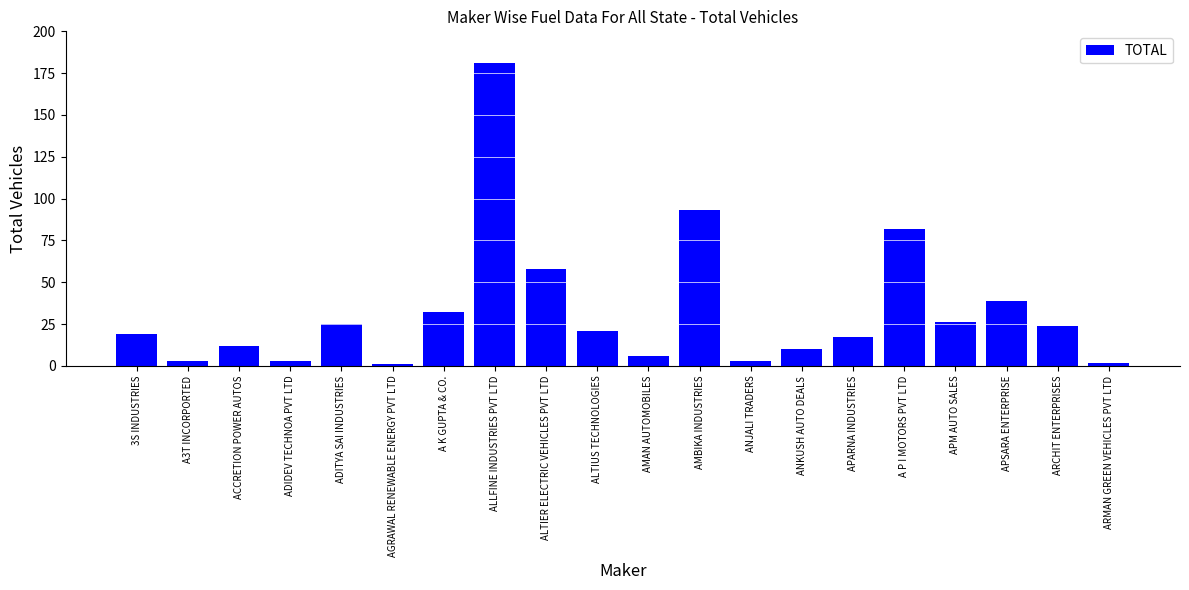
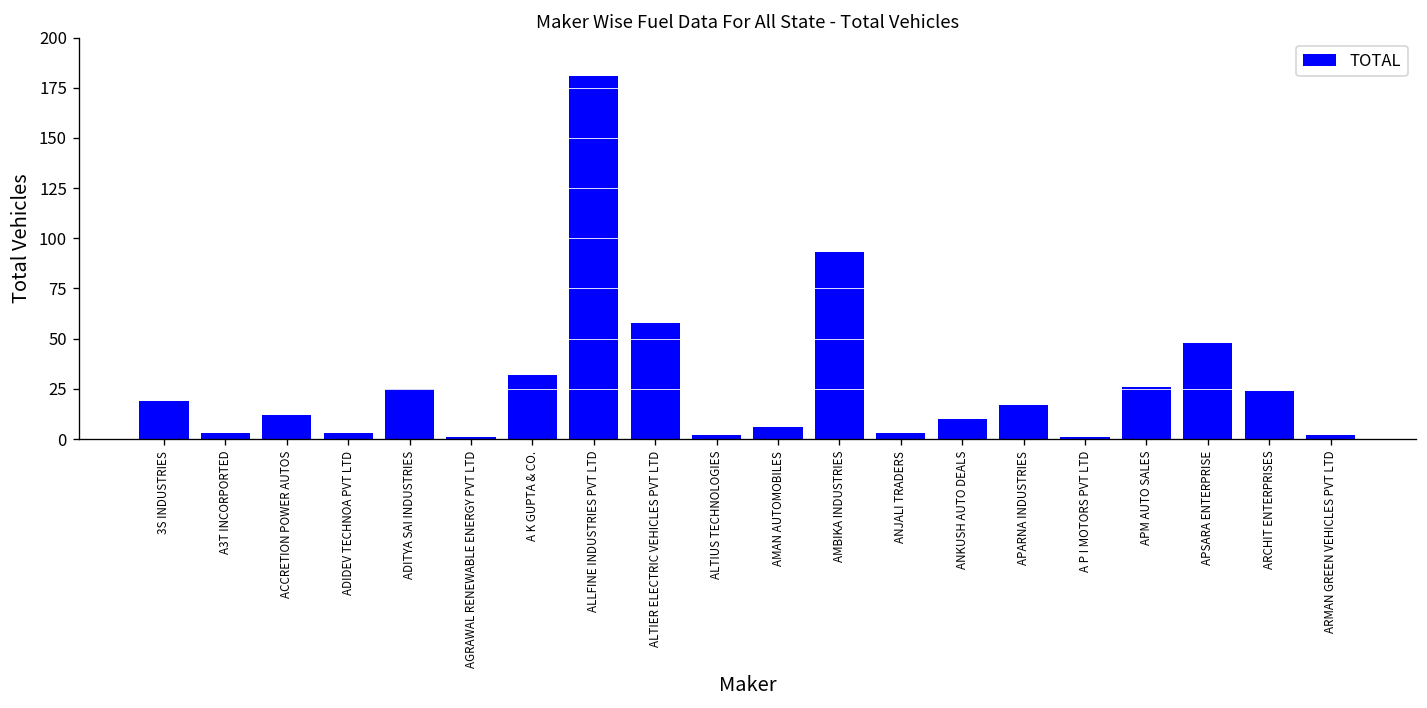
  {
    "3S INDUSTRIES": 19,
    "A3T INCORPORTED": 3,
    "ACCRETION POWER AUTOS": 12,
    "ADIDEV TECHNOA PVT LTD": 3,
    "ADITYA SAI INDUSTRIES": 25,
    "A K GUPTA & CO.": 32,
    "ALLFINE INDUSTRIES PVT LTD": 181,
    "ALTIER ELECTRIC VEHICLES PVT LTD": 58,
-   "ALTIUS TECHNOLOGIES": 21,
+   "ALTIUS TECHNOLOGIES": 2,
    "AMAN AUTOMOBILES": 6,
    "AMBIKA INDUSTRIES": 93,
    "ANJALI TRADERS": 3,
    "ANKUSH AUTO DEALS": 10,
    "APARNA INDUSTRIES": 17,
-   "A P I MOTORS PVT LTD": 82,
+   "A P I MOTORS PVT LTD": 1,
    "APM AUTO SALES": 26,
-   "APSARA ENTERPRISE": 39,
+   "APSARA ENTERPRISE": 48,
    "ARCHIT ENTERPRISES": 24,
    "ARMAN GREEN VEHICLES PVT LTD": 2
  }
